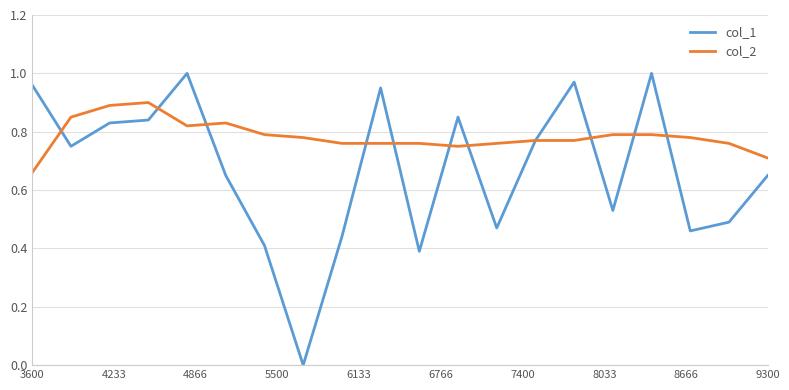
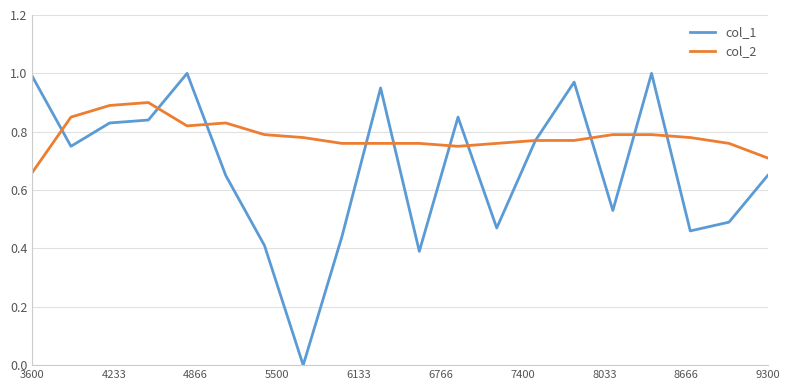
  {
    "col_1": {
-     "3600": 0.96,
+     "3600": 0.99,
      "9300": 0.65
    },
    "col_2": {
      "3600": 0.66,
      "9300": 0.71
    }
  }
